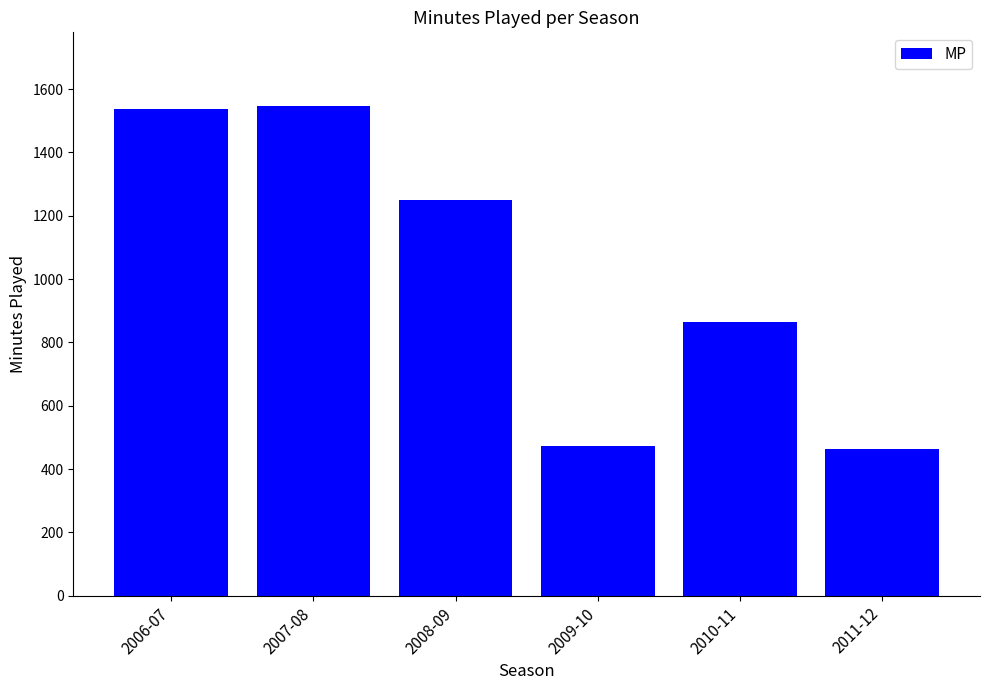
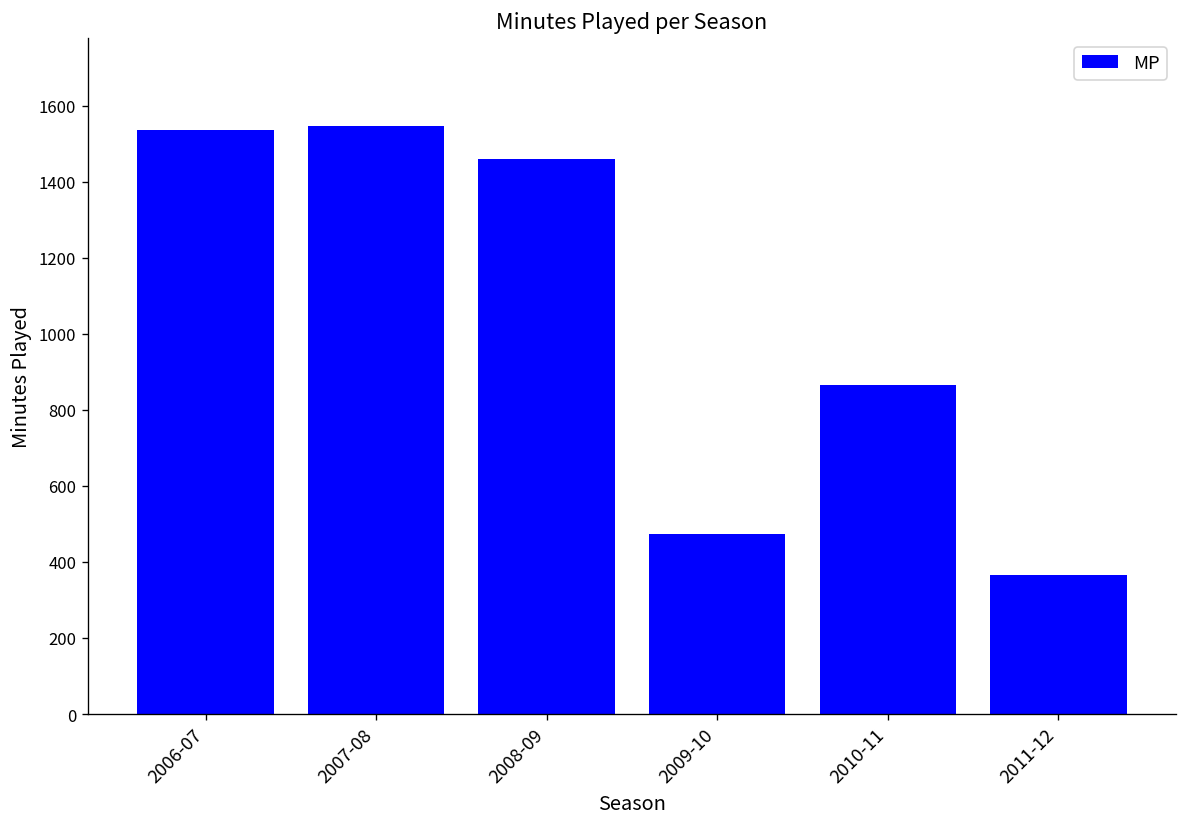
  {
    "2006-07": 1540,
    "2007-08": 1550,
-   "2008-09": 1250,
+   "2008-09": 1460,
    "2009-10": 470,
    "2010-11": 870,
-   "2011-12": 460
+   "2011-12": 370
  }
